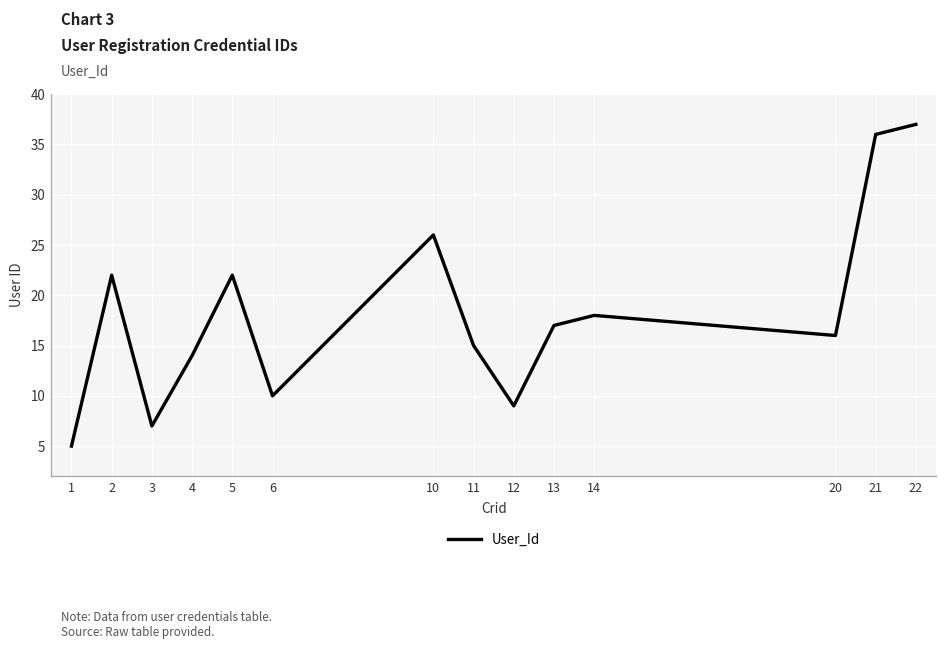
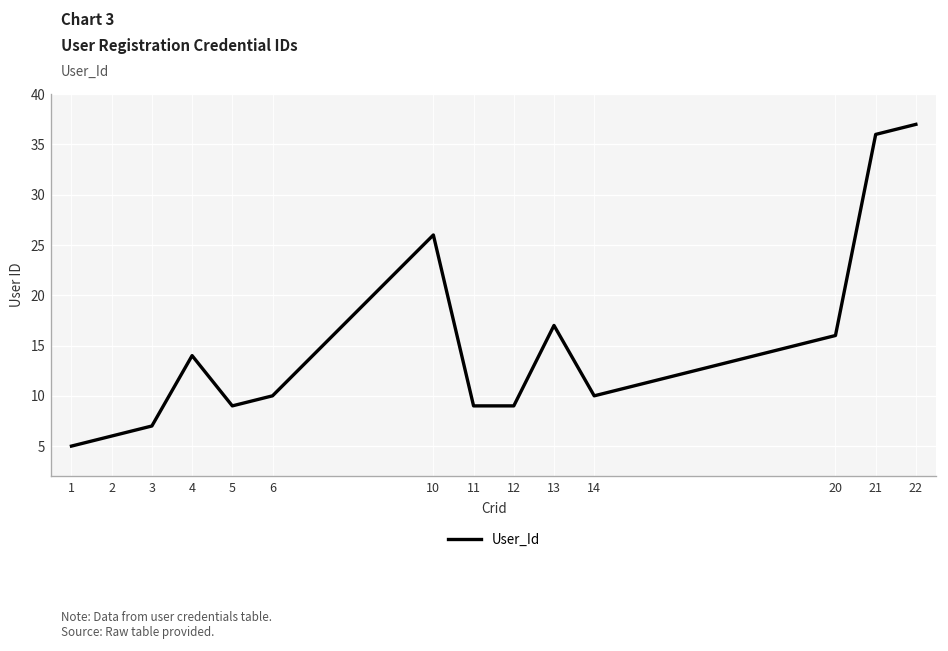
  {
    "1": 5,
-   "2": 22,
+   "2": 6,
    "3": 7,
    "4": 14,
-   "5": 22,
+   "5": 9,
    "6": 10,
    "10": 26,
-   "11": 15,
+   "11": 9,
    "12": 9,
    "13": 17,
-   "14": 18,
+   "14": 10,
    "20": 16,
    "21": 36,
    "22": 37
  }
